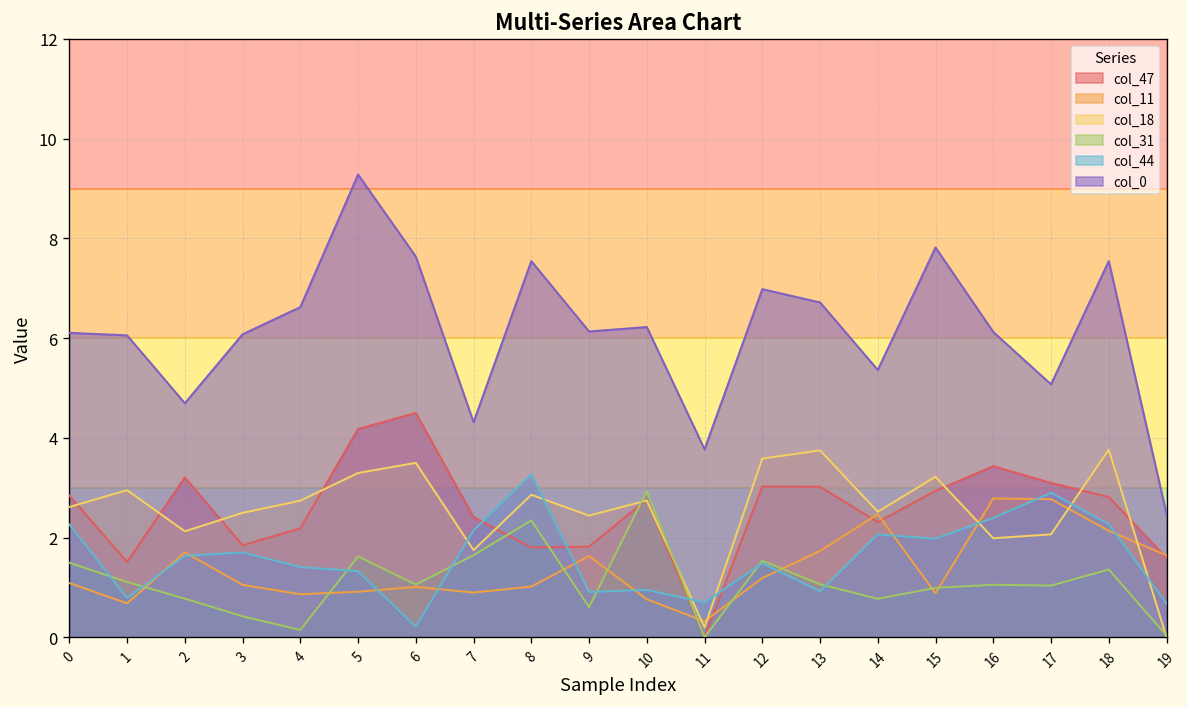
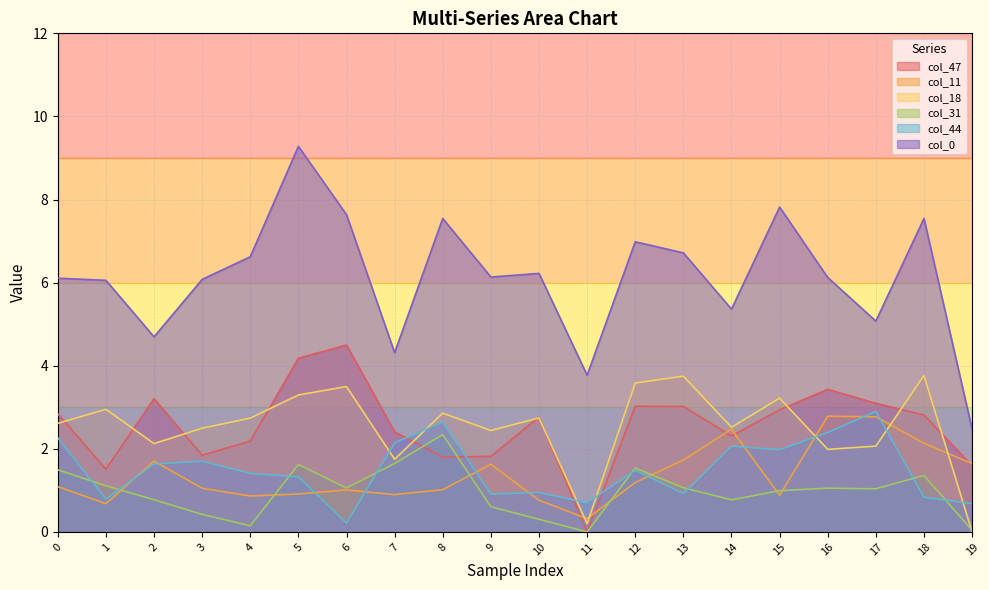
  {
    "col_47": {
      "0": 2.8,
      "1": 1.5,
      "2": 3.2,
      "3": 1.8,
      "4": 2.2,
      "5": 4.2,
      "6": 4.5,
      "7": 2.4,
      "8": 1.8,
      "9": 1.8,
      "12": 3.0,
      "13": 3.0,
      "14": 2.3,
      "15": 2.9,
      "16": 3.4,
      "17": 3.1,
      "18": 2.8
    },
    "col_31": {
      "0": 1.5,
      "1": 1.1,
      "2": 0.8,
      "3": 0.4,
      "4": 0.1,
      "5": 1.6,
      "7": 1.6,
      "8": 2.3,
      "9": 0.6,
-     "10": 2.9,
+     "10": 0.3,
      "13": 1.1,
      "14": 0.8,
      "15": 1.0,
      "16": 1.1,
      "17": 1.0,
      "18": 1.4
    },
    "col_44": {
      "0": 2.3,
      "1": 0.8,
      "2": 1.6,
      "3": 1.7,
      "4": 1.4,
      "5": 1.3,
      "6": 0.2,
      "7": 2.1,
-     "8": 3.3,
+     "8": 2.6,
      "9": 0.9,
      "10": 0.9,
      "11": 0.7,
      "13": 0.9,
      "14": 2.1,
      "15": 2.0,
      "16": 2.4,
      "17": 2.9,
-     "18": 2.3,
+     "18": 0.8,
      "19": 0.7
    },
    "col_0": {
      "0": 6.1,
      "1": 6.1,
      "2": 4.7,
      "3": 6.1,
      "4": 6.6,
      "5": 9.3,
      "6": 7.6,
      "7": 4.3,
      "8": 7.5,
      "9": 6.1,
      "10": 6.2,
      "11": 3.8,
      "12": 7.0,
      "13": 6.7,
      "14": 5.4,
      "15": 7.8,
      "16": 6.1,
      "17": 5.1,
      "18": 7.5,
      "19": 2.5
    }
  }
